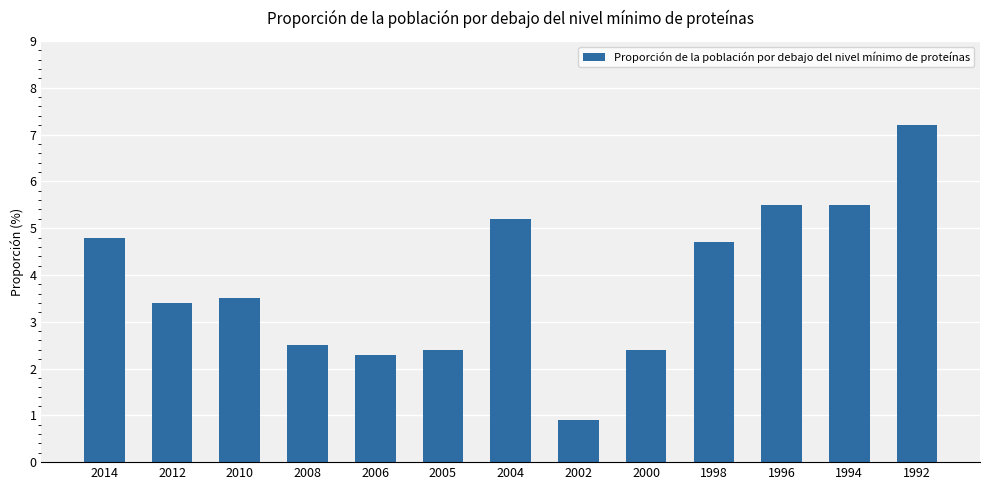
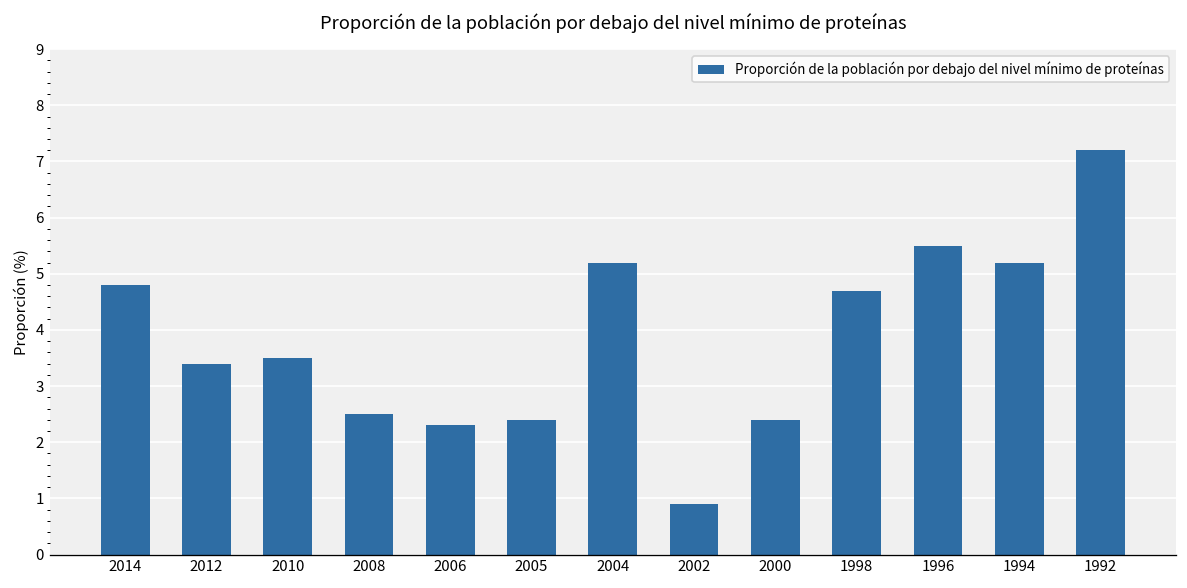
  {
    "2014": 4.8,
    "2012": 3.4,
    "2010": 3.5,
    "2008": 2.5,
    "2006": 2.3,
    "2005": 2.4,
    "2004": 5.2,
    "2002": 0.9,
    "2000": 2.4,
    "1998": 4.7,
    "1996": 5.5,
-   "1994": 5.5,
+   "1994": 5.2,
    "1992": 7.2
  }
